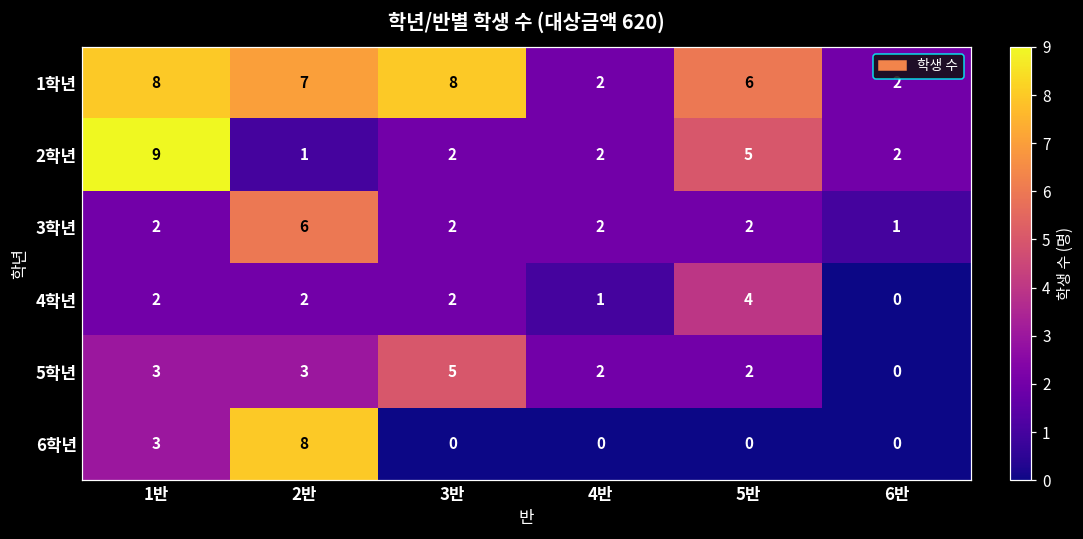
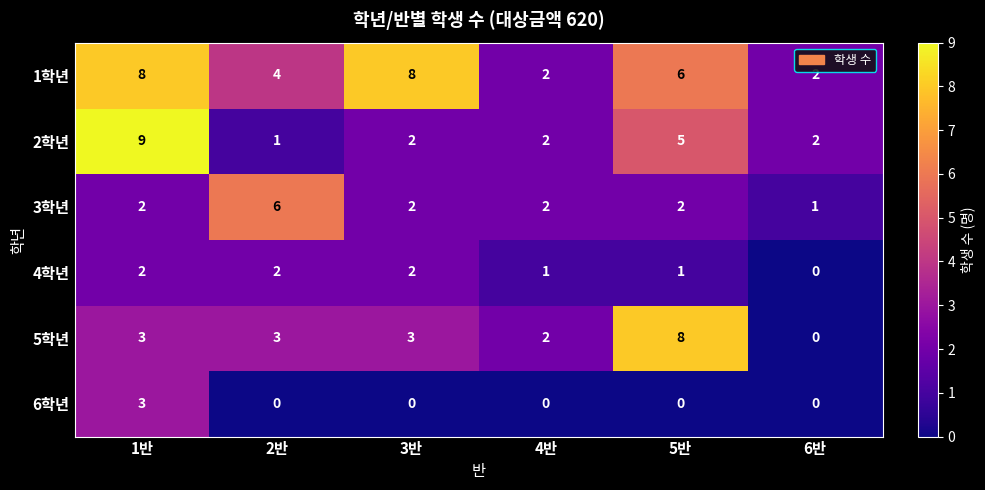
  {
    "1학년": {
      "1반": 8,
-     "2반": 7,
+     "2반": 4,
      "3반": 8,
      "4반": 2,
      "5반": 6
    },
    "2학년": {
      "1반": 9,
      "2반": 1,
      "3반": 2,
      "4반": 2,
      "5반": 5,
      "6반": 2
    },
    "3학년": {
      "1반": 2,
      "2반": 6,
      "3반": 2,
      "4반": 2,
      "5반": 2,
      "6반": 1
    },
    "4학년": {
      "1반": 2,
      "2반": 2,
      "3반": 2,
      "4반": 1,
-     "5반": 4,
+     "5반": 1,
      "6반": 0
    },
    "5학년": {
      "1반": 3,
      "2반": 3,
-     "3반": 5,
+     "3반": 3,
      "4반": 2,
-     "5반": 2,
+     "5반": 8,
      "6반": 0
    },
    "6학년": {
      "1반": 3,
-     "2반": 8,
+     "2반": 0,
      "3반": 0,
      "4반": 0,
      "5반": 0,
      "6반": 0
    }
  }
